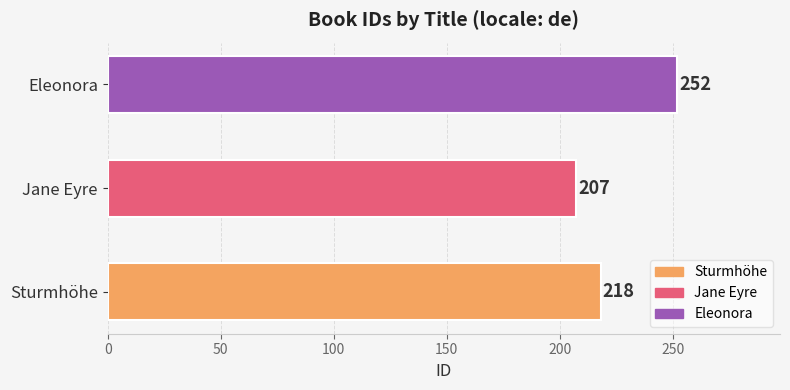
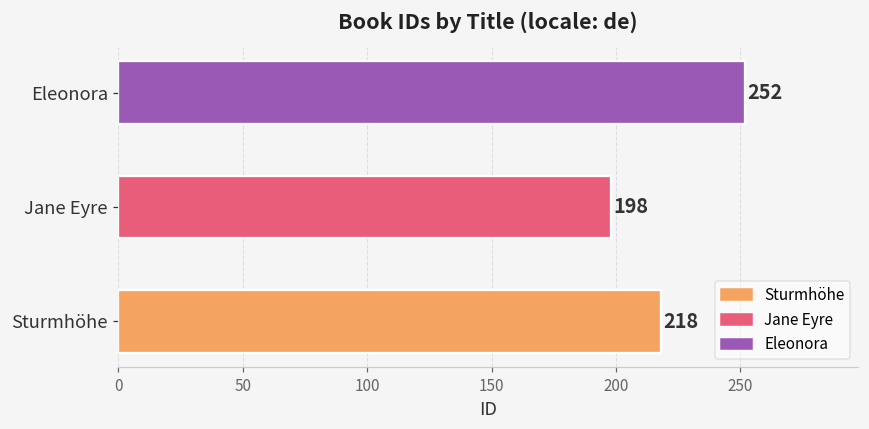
  {
    "Eleonora": 252,
-   "Jane Eyre": 207,
+   "Jane Eyre": 198,
    "Sturmhöhe": 218
  }
